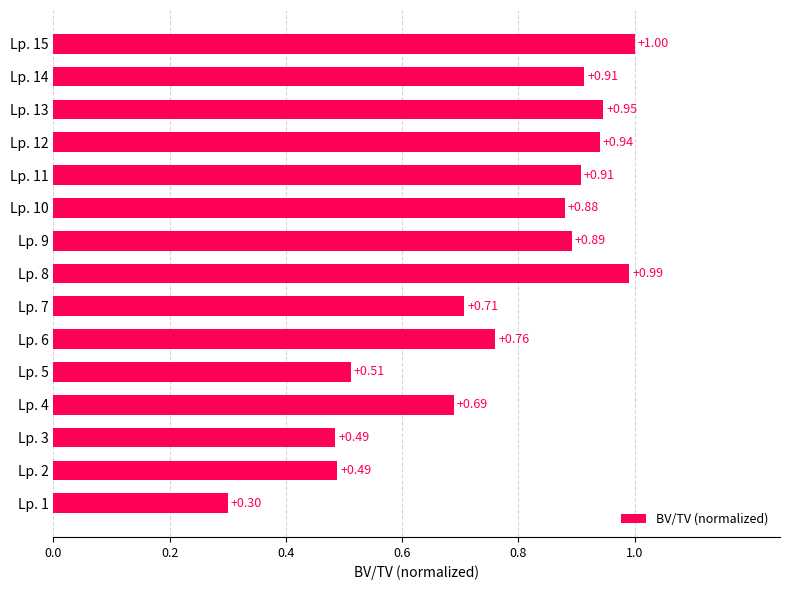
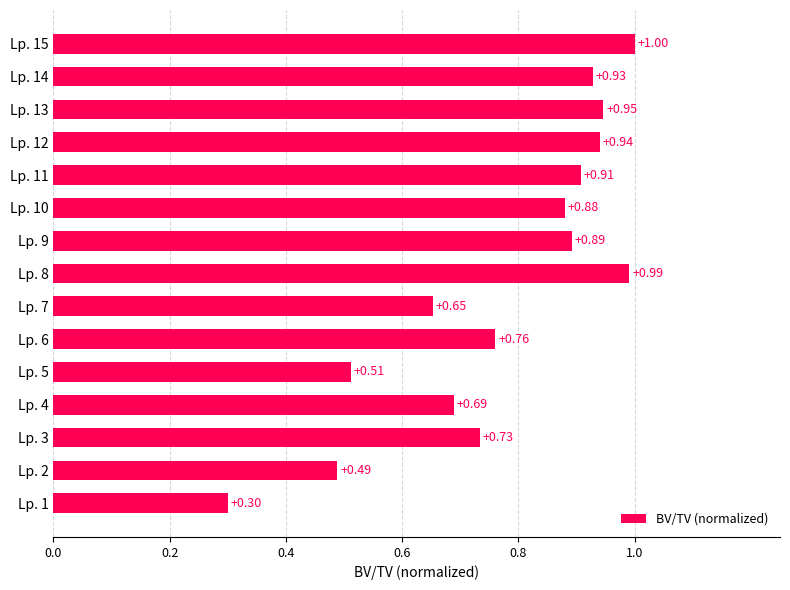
  {
    "Lp. 15": "+1.00",
-   "Lp. 14": "+0.91",
+   "Lp. 14": "+0.93",
    "Lp. 13": "+0.95",
    "Lp. 12": "+0.94",
    "Lp. 11": "+0.91",
    "Lp. 10": "+0.88",
    "Lp. 9": "+0.89",
    "Lp. 8": "+0.99",
-   "Lp. 7": "+0.71",
+   "Lp. 7": "+0.65",
    "Lp. 6": "+0.76",
    "Lp. 5": "+0.51",
    "Lp. 4": "+0.69",
-   "Lp. 3": "+0.49",
+   "Lp. 3": "+0.73",
    "Lp. 2": "+0.49",
    "Lp. 1": "+0.30"
  }
